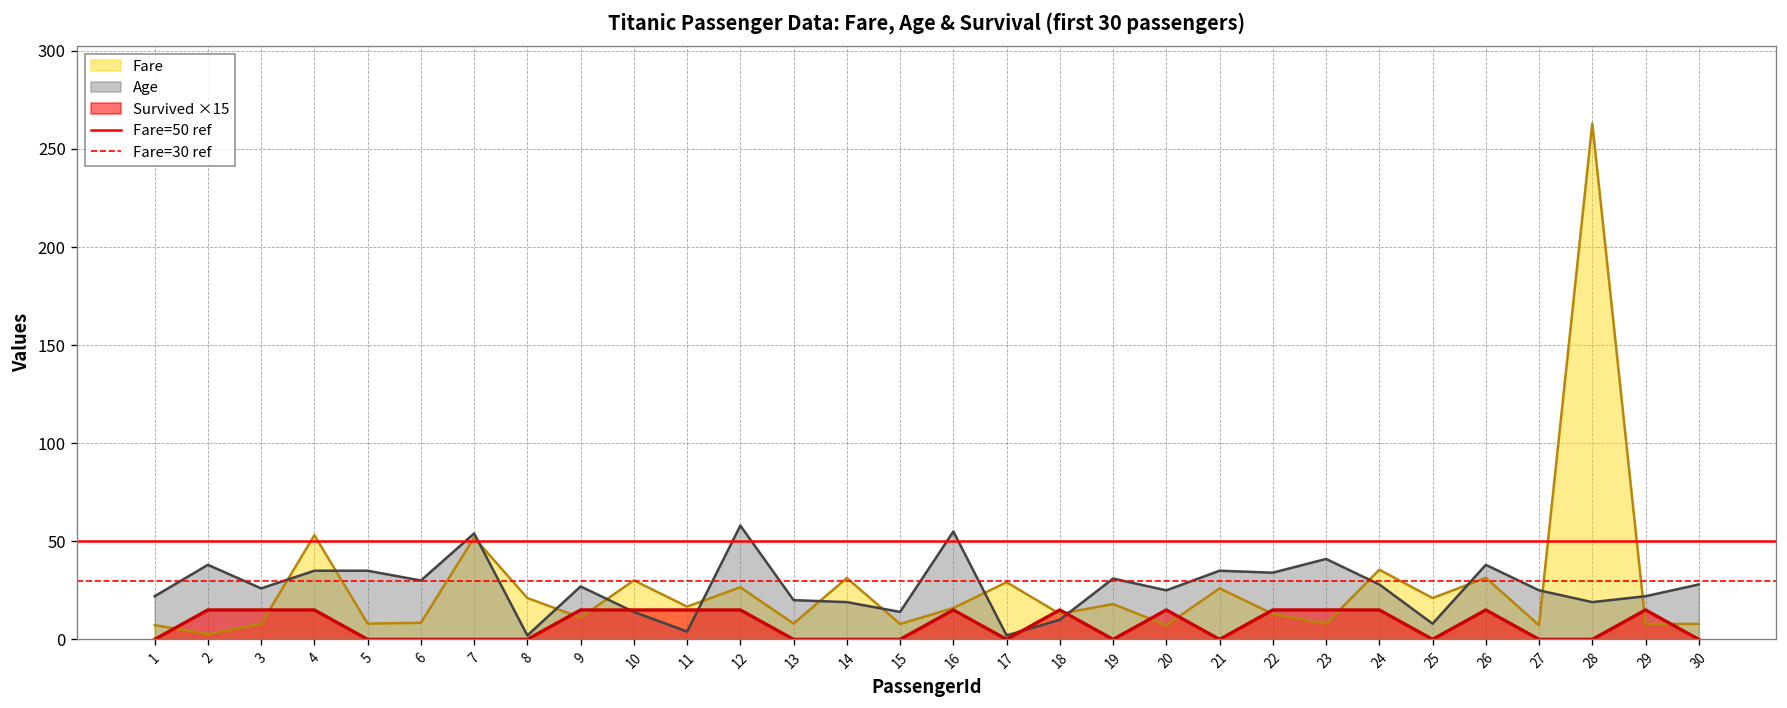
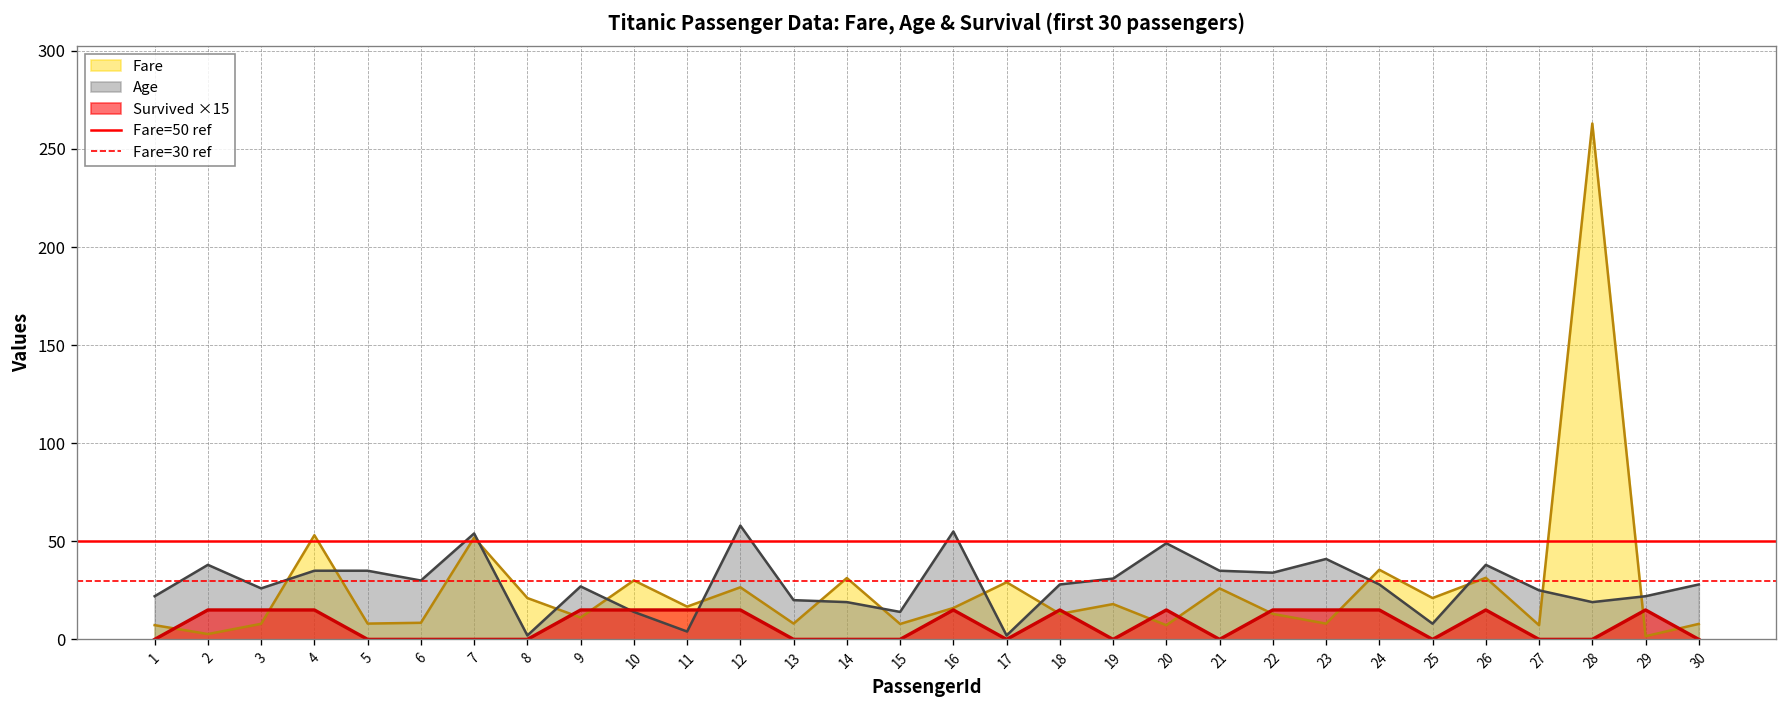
  {
    "Fare": {
      "1": 7,
      "2": 3,
      "3": 8,
      "4": 53,
      "5": 8,
      "6": 8,
      "7": 52,
      "8": 21,
      "9": 11,
      "10": 30,
      "11": 17,
      "12": 27,
      "13": 8,
      "14": 31,
      "15": 8,
      "17": 29,
      "18": 13,
      "19": 18,
      "20": 7,
      "21": 26,
      "22": 13,
      "23": 8,
      "24": 36,
      "25": 21,
      "26": 31,
      "27": 7,
      "28": 263,
-     "29": 8,
+     "29": 2,
      "30": 8
    },
    "Age": {
      "1": 22,
      "2": 38,
      "3": 26,
      "4": 35,
      "5": 35,
      "6": 30,
      "7": 54,
      "8": 2,
      "9": 27,
      "11": 4,
      "12": 58,
      "13": 20,
      "14": 19,
      "15": 14,
      "16": 55,
      "17": 2,
-     "18": 10,
+     "18": 28,
      "19": 31,
-     "20": 25,
+     "20": 49,
      "21": 35,
      "22": 34,
      "23": 41,
      "24": 28,
      "25": 8,
      "26": 38,
      "27": 25,
      "28": 19,
      "29": 22,
      "30": 28
    },
    "Survived ×15": {
      "1": 0,
      "2": 15,
      "3": 15,
      "4": 15,
      "5": 0,
      "6": 0,
      "7": 0,
      "8": 0,
      "9": 15,
      "11": 15,
      "12": 15,
      "13": 0,
      "14": 0,
      "15": 0,
      "17": 0,
      "18": 15,
      "19": 0,
      "20": 15,
      "21": 0,
      "22": 15,
      "23": 15,
      "24": 15,
      "25": 0,
      "26": 15,
      "27": 0,
      "28": 0,
      "29": 15,
      "30": 0
    }
  }
